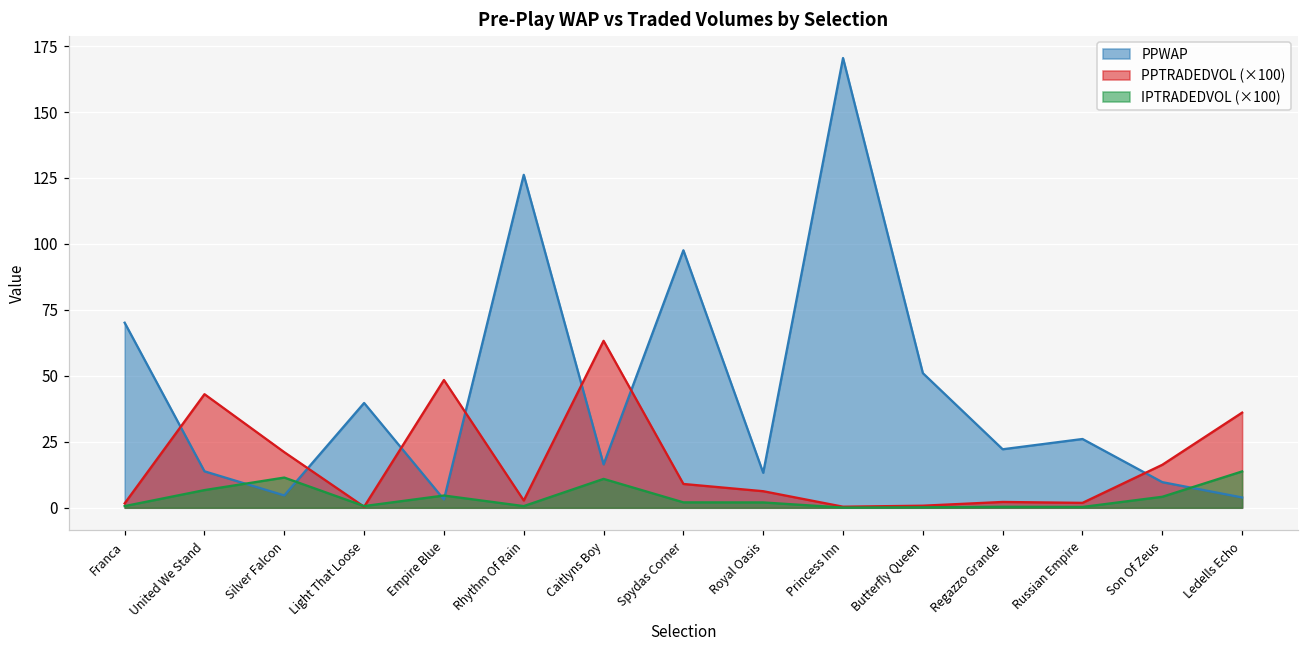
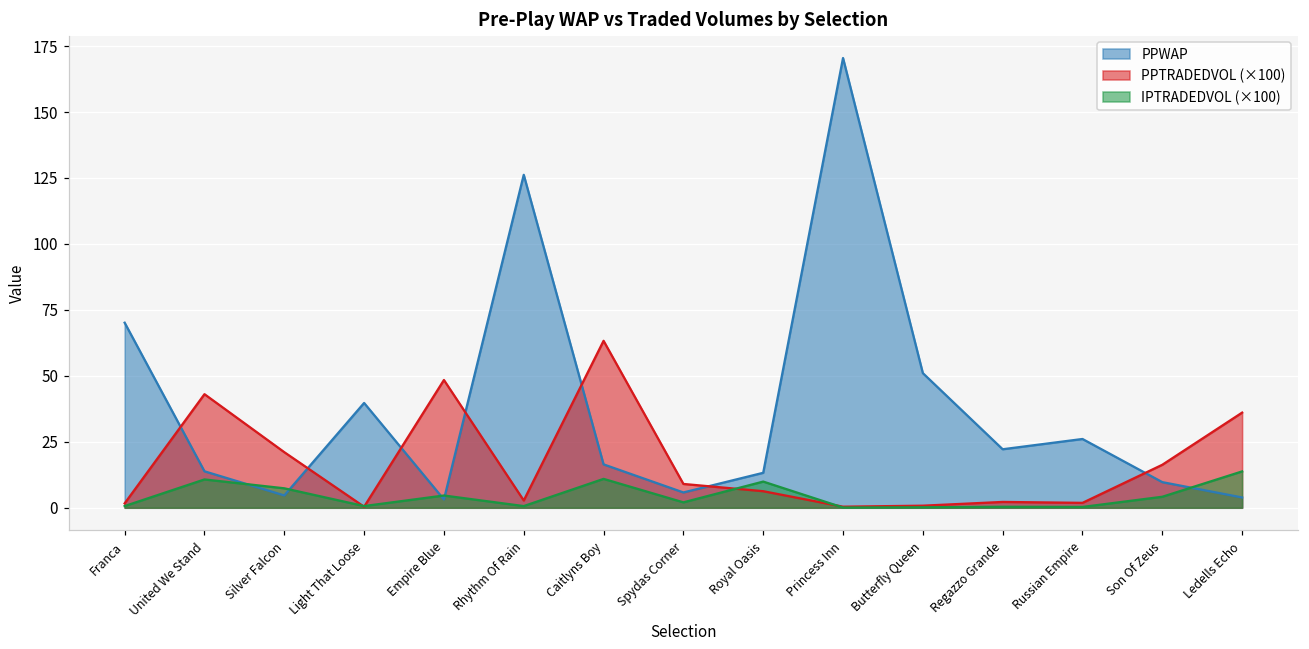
  {
    "PPWAP": {
      "Franca": 70,
      "United We Stand": 14,
      "Silver Falcon": 5,
      "Light That Loose": 40,
      "Empire Blue": 3,
      "Rhythm Of Rain": 126,
      "Caitlyns Boy": 16,
-     "Spydas Corner": 98,
+     "Spydas Corner": 6,
      "Royal Oasis": 13,
      "Princess Inn": 170,
      "Butterfly Queen": 51,
      "Regazzo Grande": 22,
      "Russian Empire": 26,
      "Son Of Zeus": 10,
      "Ledells Echo": 4
    },
    "PPTRADEDVOL (×100)": {
      "United We Stand": 43,
      "Silver Falcon": 21,
      "Empire Blue": 48,
      "Rhythm Of Rain": 3,
      "Caitlyns Boy": 63,
      "Spydas Corner": 9,
      "Royal Oasis": 6,
      "Regazzo Grande": 2,
      "Russian Empire": 2,
      "Son Of Zeus": 16,
      "Ledells Echo": 36
    },
    "IPTRADEDVOL (×100)": {
-     "United We Stand": 7,
-     "Silver Falcon": 11,
+     "United We Stand": 11,
+     "Silver Falcon": 7,
      "Empire Blue": 5,
      "Rhythm Of Rain": 1,
      "Caitlyns Boy": 11,
      "Spydas Corner": 2,
-     "Royal Oasis": 2,
+     "Royal Oasis": 10,
      "Regazzo Grande": 0,
      "Russian Empire": 0,
      "Son Of Zeus": 4,
      "Ledells Echo": 14
    }
  }
